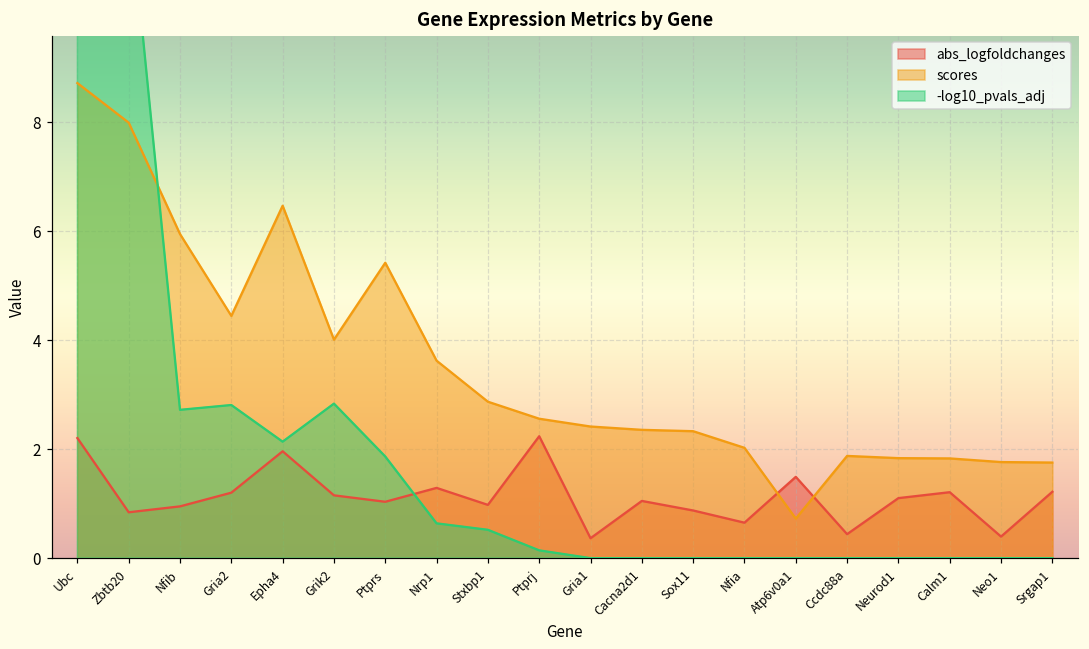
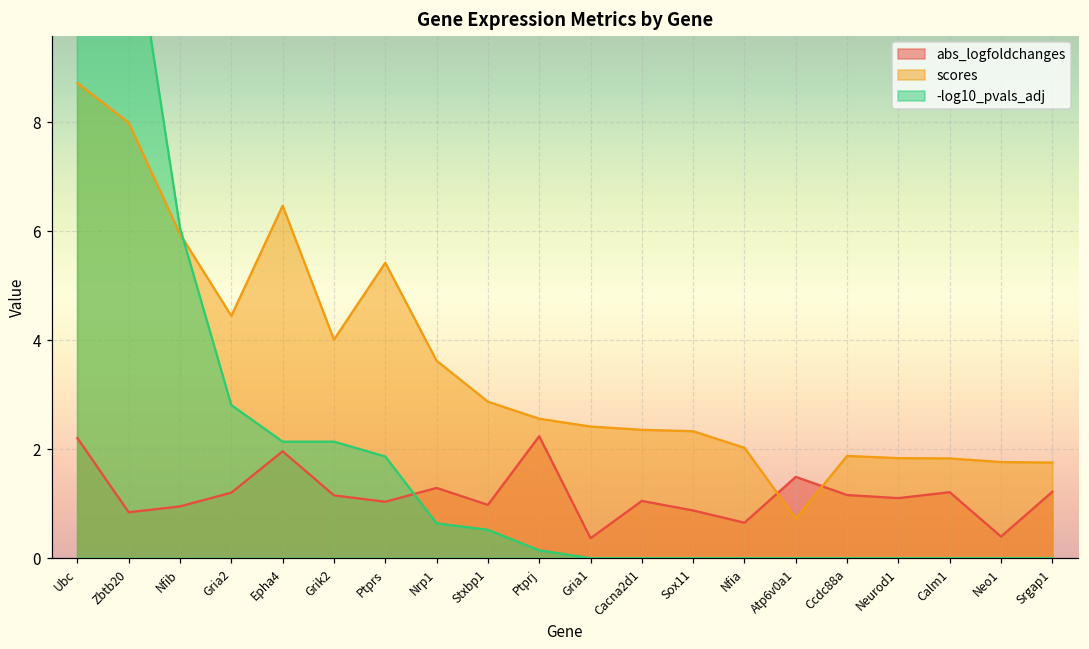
  {
    "abs_logfoldchanges": {
      "Ubc": 2.2,
      "Zbtb20": 0.8,
      "Nfib": 1.0,
      "Gria2": 1.2,
      "Epha4": 2.0,
      "Grik2": 1.2,
      "Ptprs": 1.0,
      "Nrp1": 1.3,
      "Stxbp1": 1.0,
      "Ptprj": 2.2,
      "Gria1": 0.4,
      "Cacna2d1": 1.1,
      "Sox11": 0.9,
      "Nfia": 0.7,
      "Atp6v0a1": 1.5,
-     "Ccdc88a": 0.4,
+     "Ccdc88a": 1.2,
      "Neurod1": 1.1,
      "Calm1": 1.2,
      "Neo1": 0.4,
      "Srgap1": 1.2
    },
    "scores": {
      "Ubc": 8.7,
      "Zbtb20": 8.0,
      "Nfib": 5.9,
      "Gria2": 4.4,
      "Epha4": 6.5,
      "Grik2": 4.0,
      "Ptprs": 5.4,
      "Nrp1": 3.6,
      "Stxbp1": 2.9,
      "Ptprj": 2.6,
      "Gria1": 2.4,
      "Cacna2d1": 2.4,
      "Sox11": 2.3,
      "Nfia": 2.0,
      "Atp6v0a1": 0.7,
      "Ccdc88a": 1.9,
      "Neurod1": 1.8,
      "Calm1": 1.8,
      "Neo1": 1.8,
      "Srgap1": 1.8
    },
    "-log10_pvals_adj": {
-     "Nfib": 2.7,
+     "Nfib": 6.1,
      "Gria2": 2.8,
      "Epha4": 2.1,
-     "Grik2": 2.8,
+     "Grik2": 2.1,
      "Ptprs": 1.9,
      "Nrp1": 0.6,
      "Stxbp1": 0.5,
      "Ptprj": 0.1,
      "Gria1": 0.0,
      "Cacna2d1": 0.0,
      "Sox11": 0.0,
      "Nfia": 0.0,
      "Atp6v0a1": 0.0,
      "Ccdc88a": 0.0,
      "Neurod1": 0.0,
      "Calm1": 0.0,
      "Neo1": 0.0,
      "Srgap1": 0.0
    }
  }
